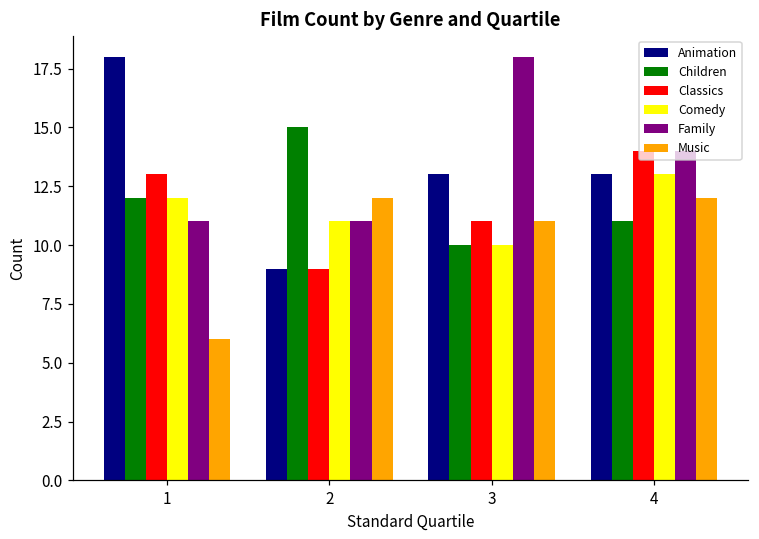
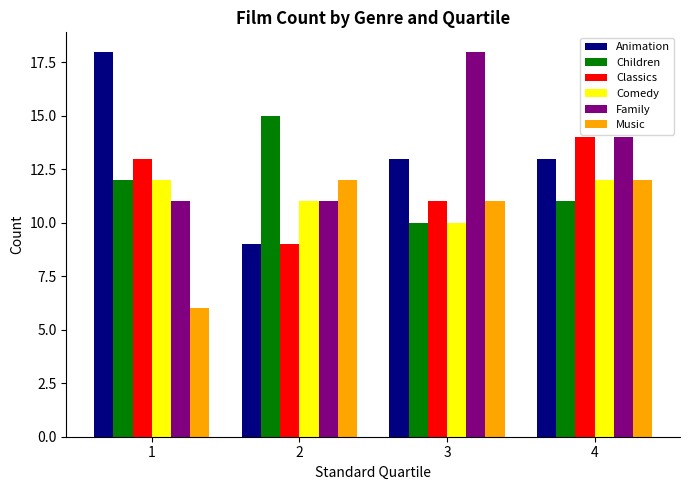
  {
    "Animation": {
      "1": 18,
      "2": 9,
      "3": 13,
      "4": 13
    },
    "Children": {
      "1": 12,
      "2": 15,
      "3": 10,
      "4": 11
    },
    "Classics": {
      "1": 13,
      "2": 9,
      "3": 11,
      "4": 14
    },
    "Comedy": {
      "1": 12,
      "2": 11,
      "3": 10,
-     "4": 13
+     "4": 12
    },
    "Family": {
      "1": 11,
      "2": 11,
      "3": 18,
      "4": 14
    },
    "Music": {
      "1": 6,
      "2": 12,
      "3": 11,
      "4": 12
    }
  }
